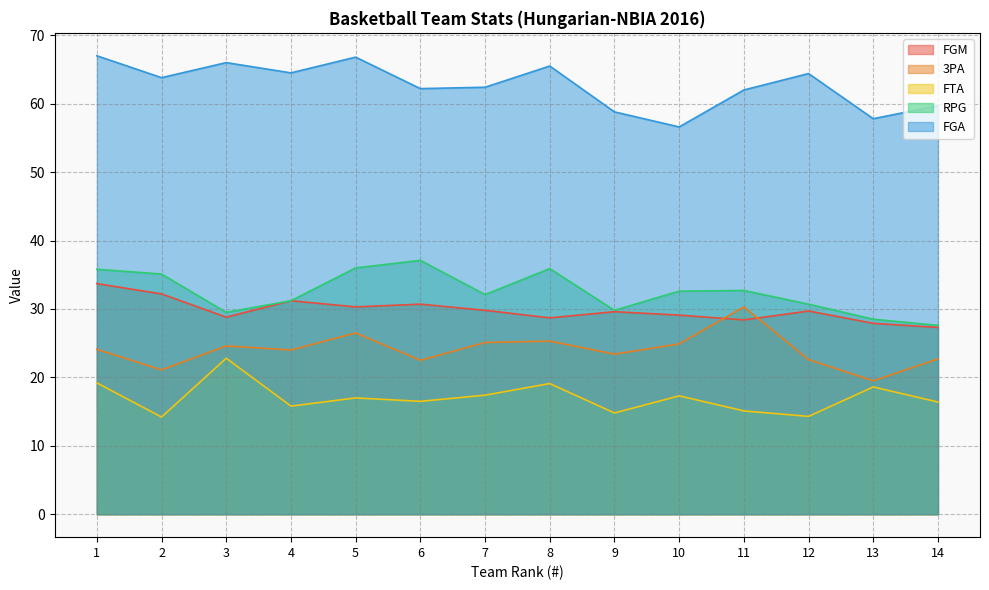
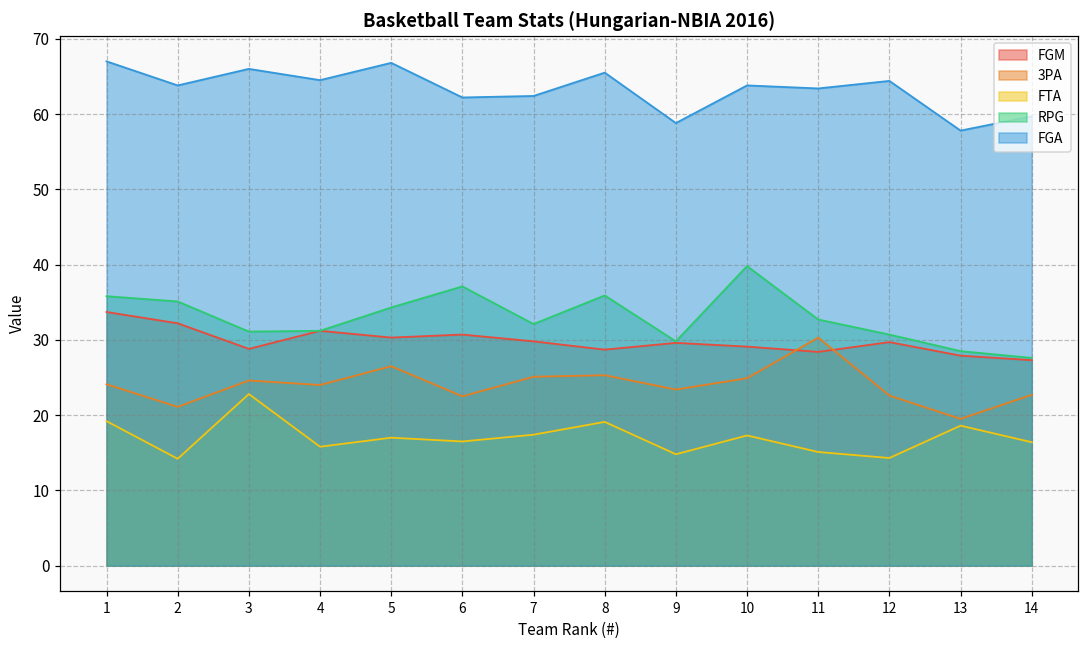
  {
    "RPG": {
      "1": 36,
      "2": 35,
-     "3": 30,
-     "5": 36,
+     "3": 31,
+     "5": 34,
      "6": 37,
      "7": 32,
      "8": 36,
-     "10": 33,
+     "10": 40,
      "11": 33,
      "12": 31,
      "13": 29
    },
    "FGA": {
      "1": 67,
      "2": 64,
      "3": 66,
      "4": 65,
      "5": 67,
      "6": 62,
      "7": 62,
      "8": 66,
      "9": 59,
-     "10": 57,
-     "11": 62,
+     "10": 64,
+     "11": 63,
      "12": 64,
      "13": 58
    }
  }
